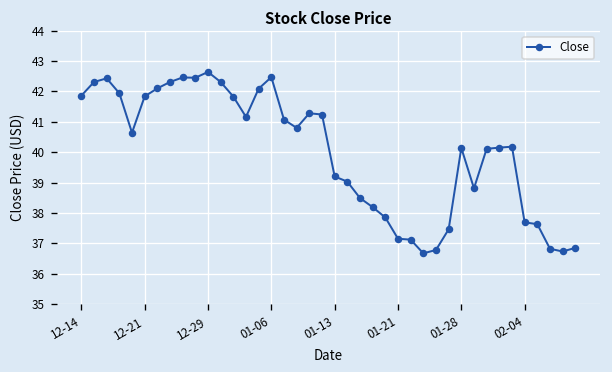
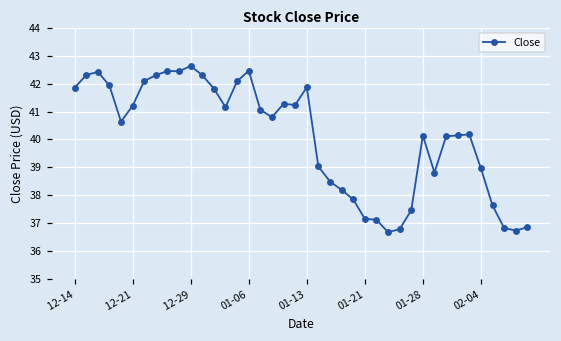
  {
    "12-14": 41.9,
-   "12-21": 41.8,
+   "12-21": 41.2,
    "12-29": 42.6,
    "01-06": 42.5,
-   "01-13": 39.2,
+   "01-13": 41.9,
    "01-21": 37.2,
    "01-28": 40.1,
-   "02-04": 37.7
+   "02-04": 39.0
  }
